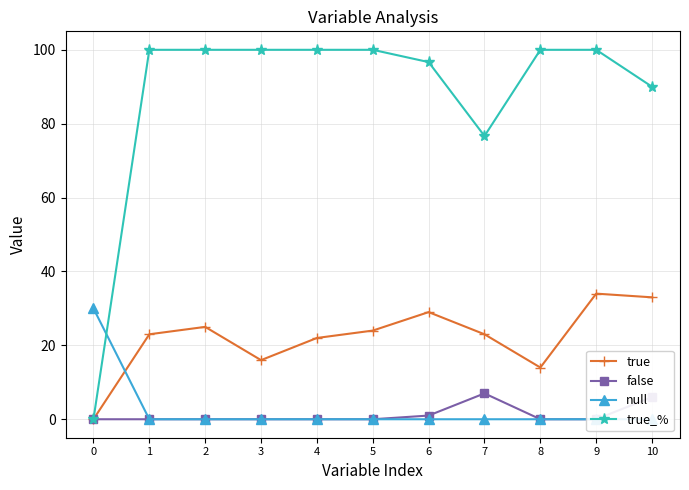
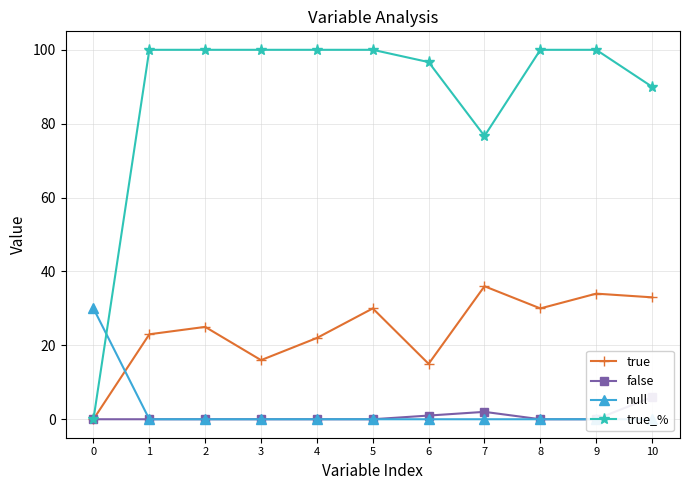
  {
    "true": {
      "1": 23,
      "2": 25,
      "3": 16,
      "4": 22,
-     "5": 24,
-     "6": 29,
-     "7": 23,
-     "8": 14,
+     "5": 30,
+     "6": 15,
+     "7": 36,
+     "8": 30,
      "9": 34,
      "10": 33
    },
    "false": {
      "6": 1,
-     "7": 7
+     "7": 2
    }
  }
